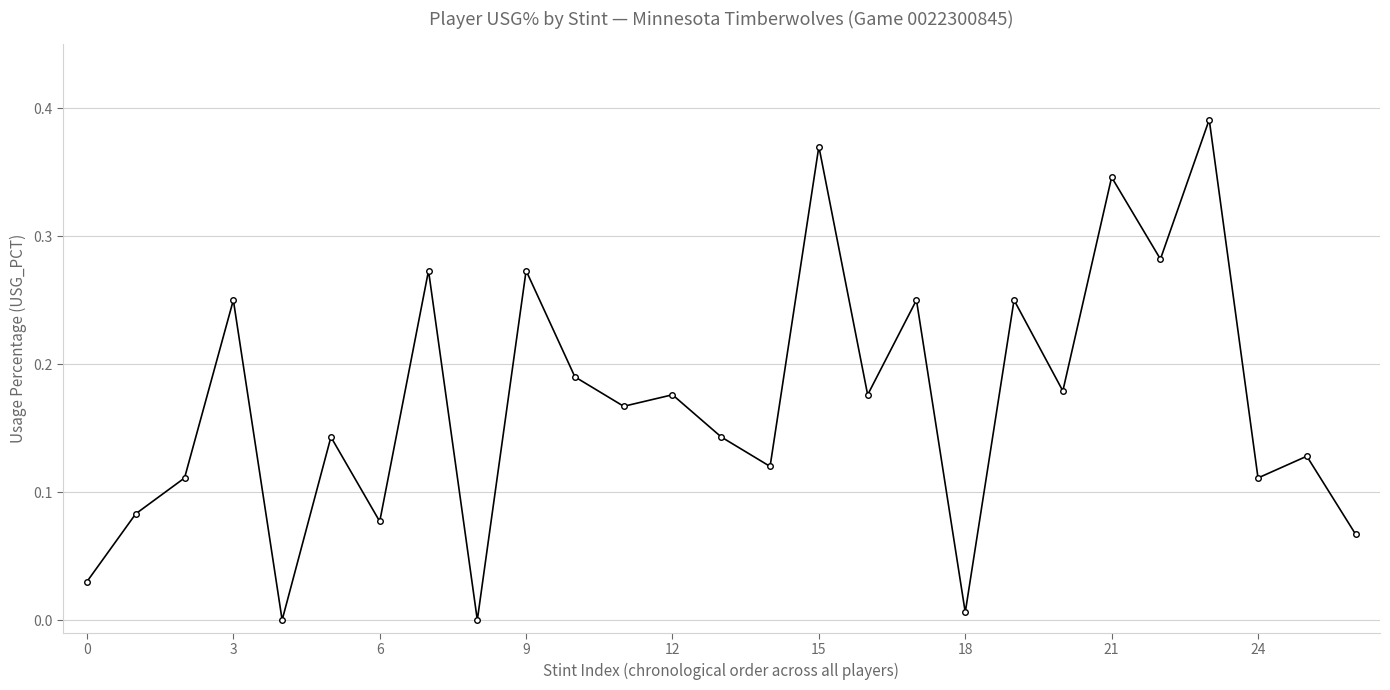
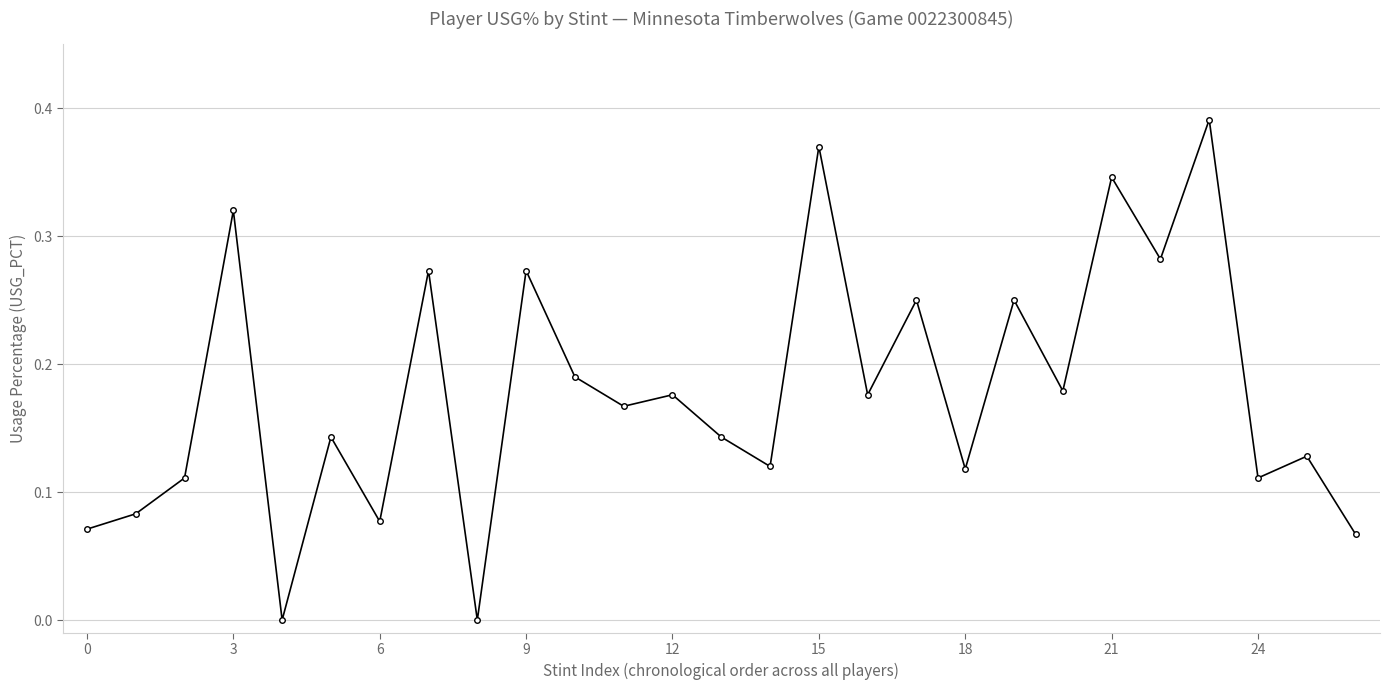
  {
-   "0": 0.030,
-   "3": 0.25,
+   "0": 0.071,
+   "3": 0.32,
    "6": 0.077,
    "9": 0.273,
    "12": 0.176,
    "15": 0.370,
-   "18": 0.006,
+   "18": 0.118,
    "21": 0.346,
    "24": 0.111
  }
